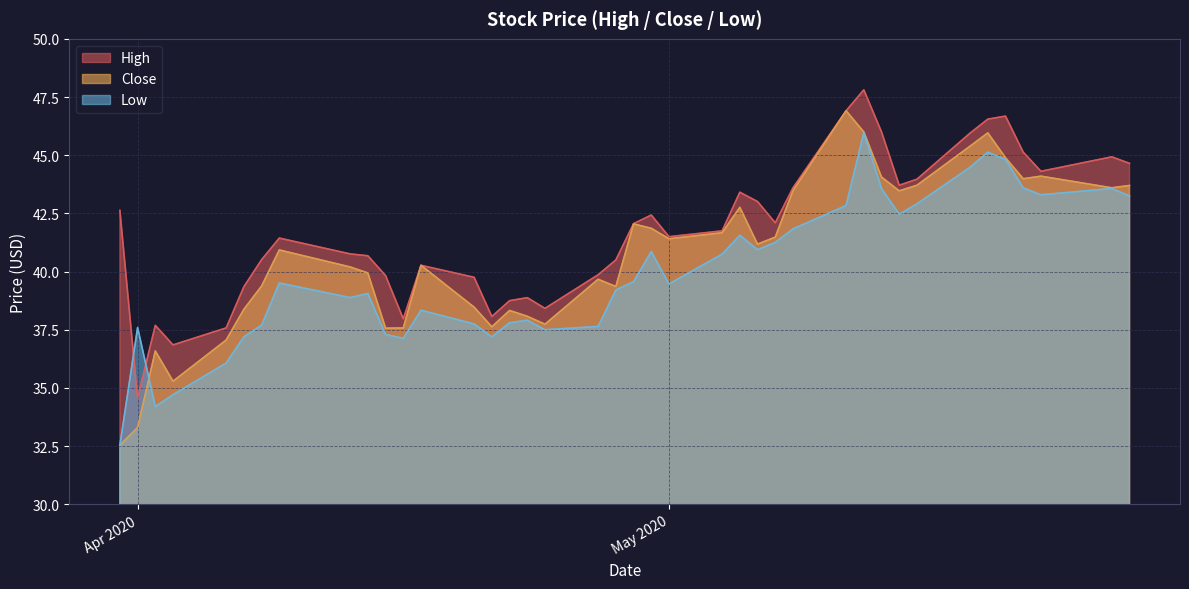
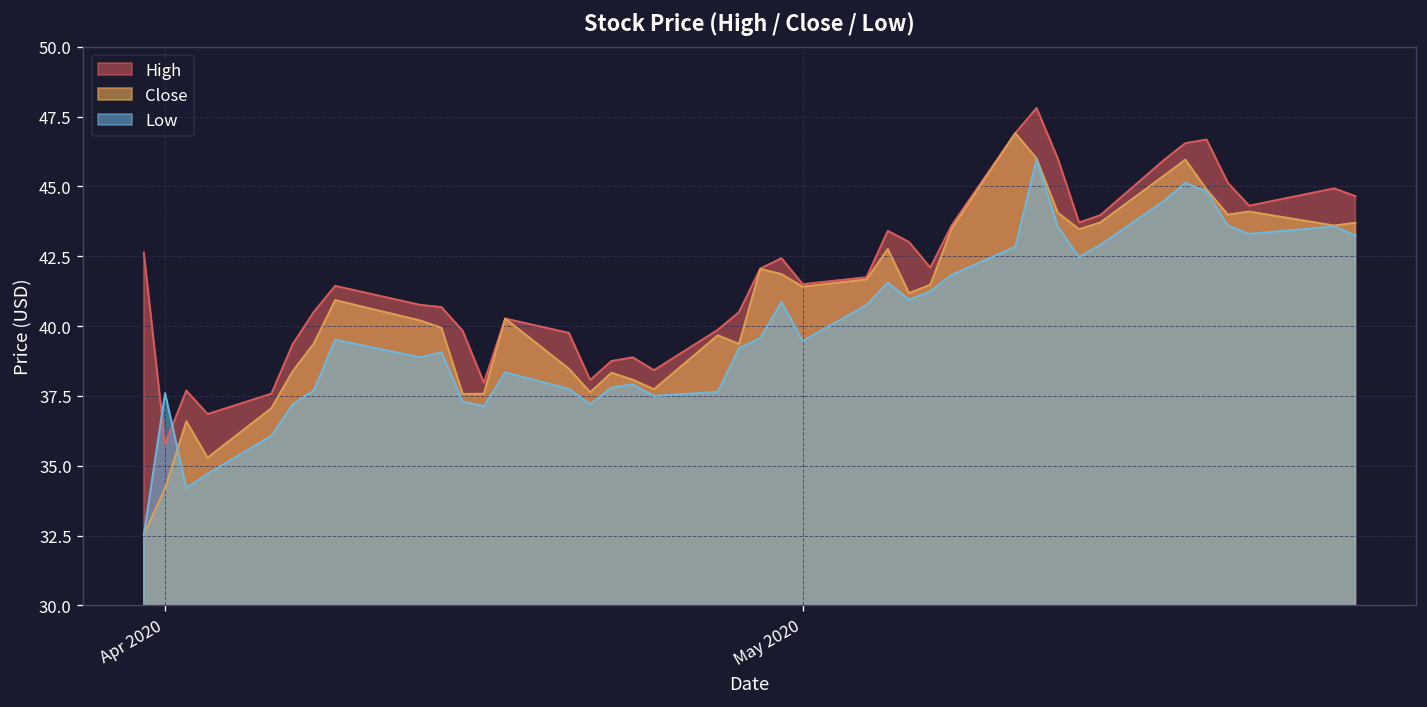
  {
    "High": {
-     "Apr 2020": 34.6
+     "Apr 2020": 35.8
    },
    "Close": {
-     "Apr 2020": 33.3
+     "Apr 2020": 34.2
    },
    "Low": {
      "Apr 2020": 37.6,
      "May 2020": 39.5
    }
  }
